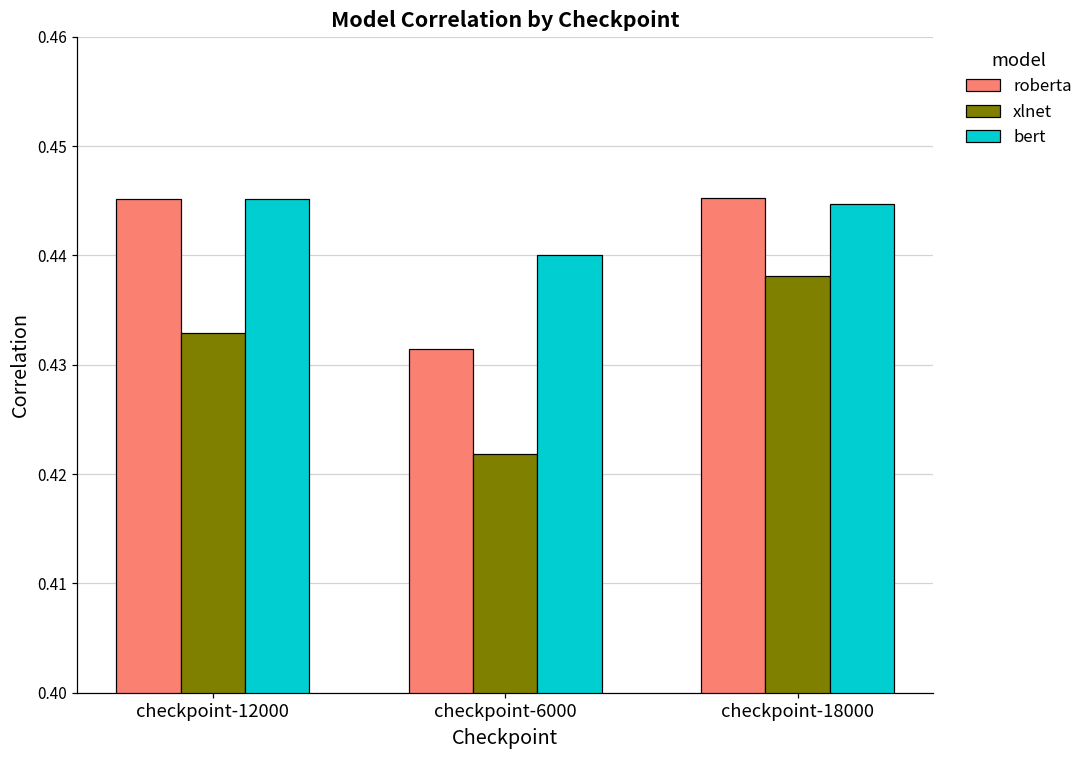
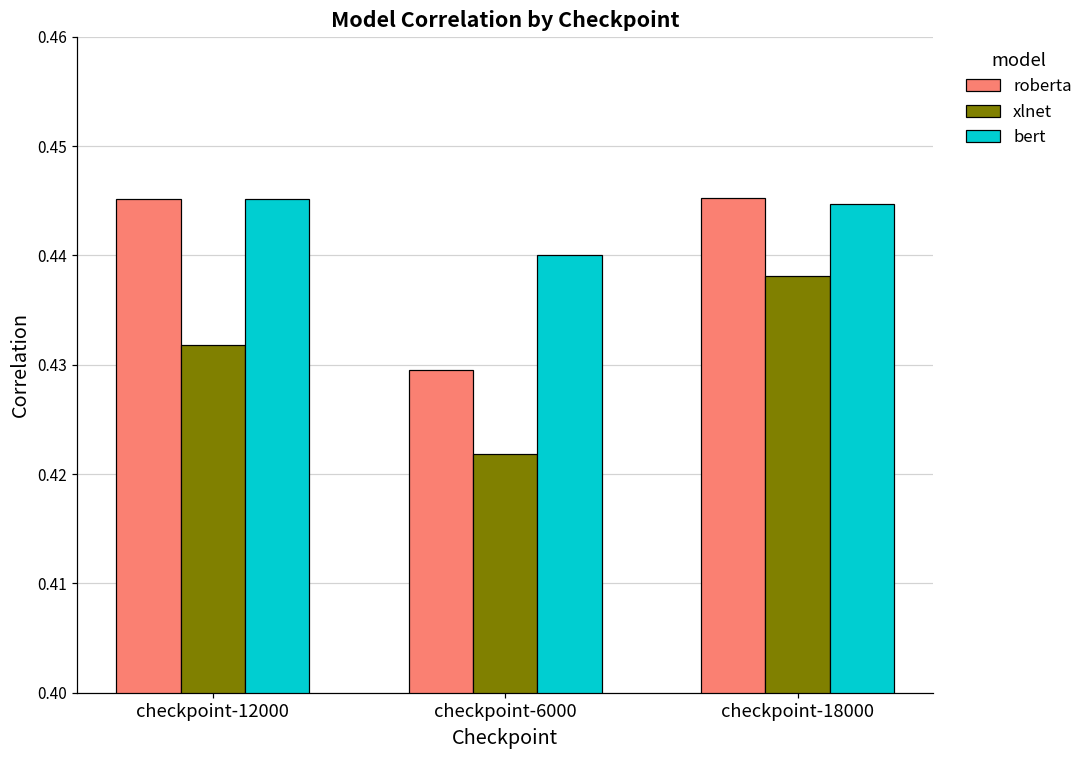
  {
    "roberta": {
      "checkpoint-12000": 0.445,
-     "checkpoint-6000": 0.431,
+     "checkpoint-6000": 0.429,
      "checkpoint-18000": 0.445
    },
    "xlnet": {
-     "checkpoint-12000": 0.433,
+     "checkpoint-12000": 0.432,
      "checkpoint-6000": 0.422,
      "checkpoint-18000": 0.438
    },
    "bert": {
      "checkpoint-12000": 0.445,
      "checkpoint-6000": 0.440,
      "checkpoint-18000": 0.445
    }
  }
